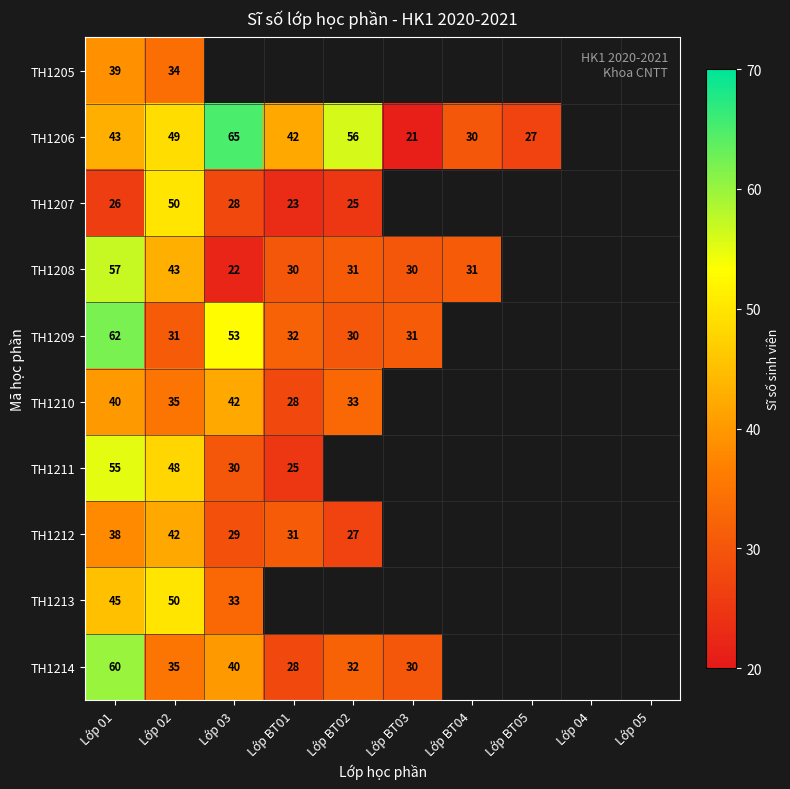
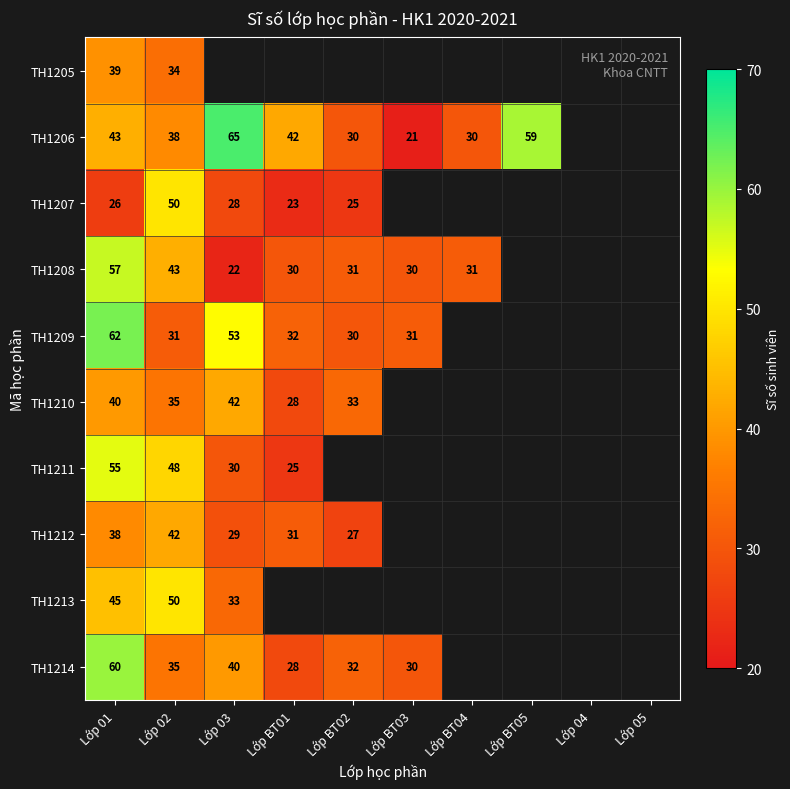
  {
    "TH1205": {
      "Lớp 01": 39,
      "Lớp 02": 34
    },
    "TH1206": {
      "Lớp 01": 43,
-     "Lớp 02": 49,
+     "Lớp 02": 38,
      "Lớp 03": 65,
      "Lớp BT01": 42,
-     "Lớp BT02": 56,
+     "Lớp BT02": 30,
      "Lớp BT03": 21,
      "Lớp BT04": 30,
-     "Lớp BT05": 27
+     "Lớp BT05": 59
    },
    "TH1207": {
      "Lớp 01": 26,
      "Lớp 02": 50,
      "Lớp 03": 28,
      "Lớp BT01": 23,
      "Lớp BT02": 25
    },
    "TH1208": {
      "Lớp 01": 57,
      "Lớp 02": 43,
      "Lớp 03": 22,
      "Lớp BT01": 30,
      "Lớp BT02": 31,
      "Lớp BT03": 30,
      "Lớp BT04": 31
    },
    "TH1209": {
      "Lớp 01": 62,
      "Lớp 02": 31,
      "Lớp 03": 53,
      "Lớp BT01": 32,
      "Lớp BT02": 30,
      "Lớp BT03": 31
    },
    "TH1210": {
      "Lớp 01": 40,
      "Lớp 02": 35,
      "Lớp 03": 42,
      "Lớp BT01": 28,
      "Lớp BT02": 33
    },
    "TH1211": {
      "Lớp 01": 55,
      "Lớp 02": 48,
      "Lớp 03": 30,
      "Lớp BT01": 25
    },
    "TH1212": {
      "Lớp 01": 38,
      "Lớp 02": 42,
      "Lớp 03": 29,
      "Lớp BT01": 31,
      "Lớp BT02": 27
    },
    "TH1213": {
      "Lớp 01": 45,
      "Lớp 02": 50,
      "Lớp 03": 33
    },
    "TH1214": {
      "Lớp 01": 60,
      "Lớp 02": 35,
      "Lớp 03": 40,
      "Lớp BT01": 28,
      "Lớp BT02": 32,
      "Lớp BT03": 30
    }
  }
